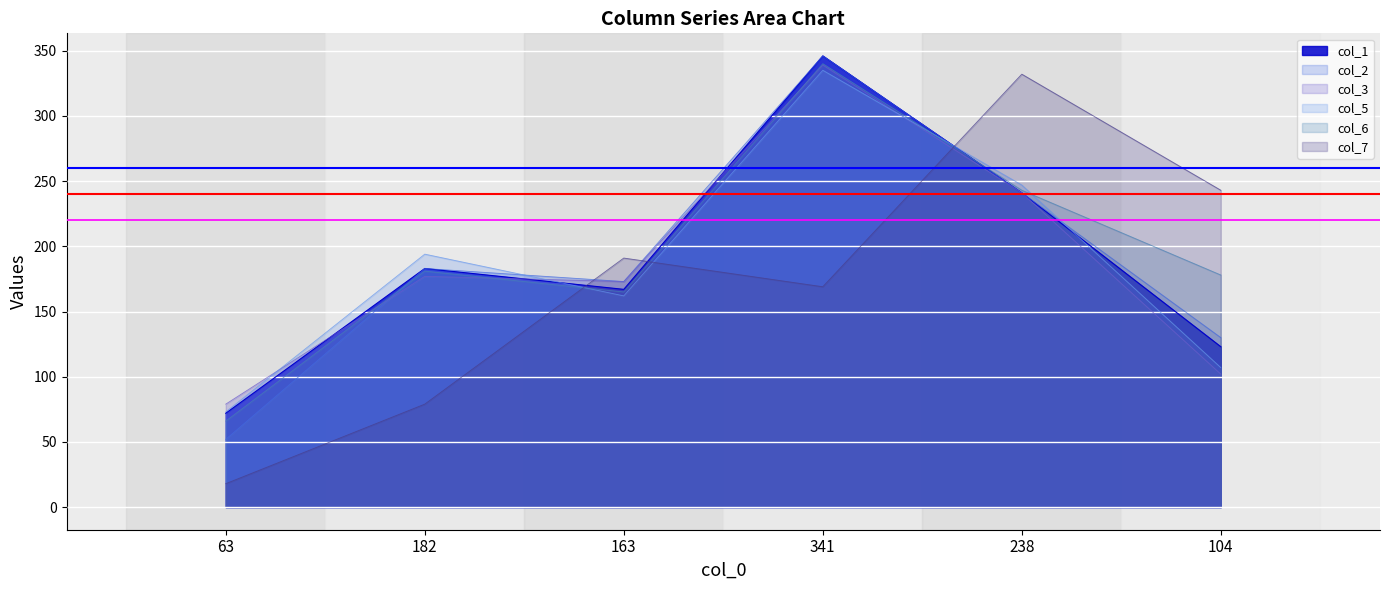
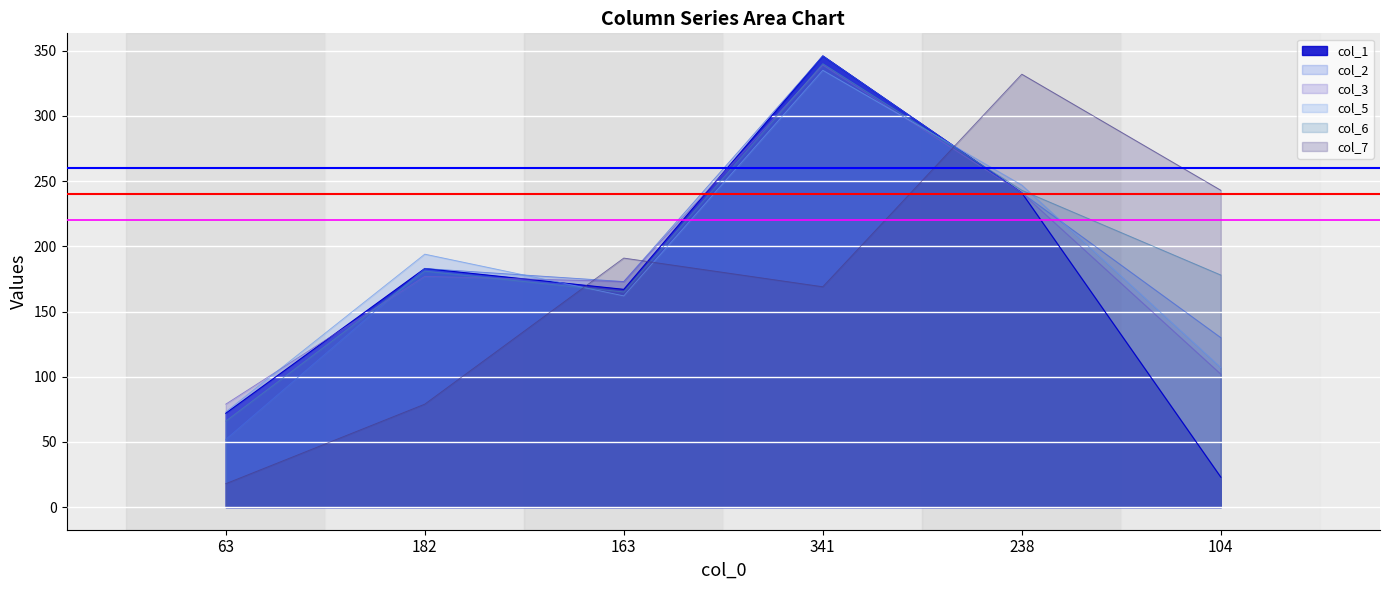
  {
    "col_1": {
      "163": 167,
-     "104": 123
+     "104": 23
    }
  }
